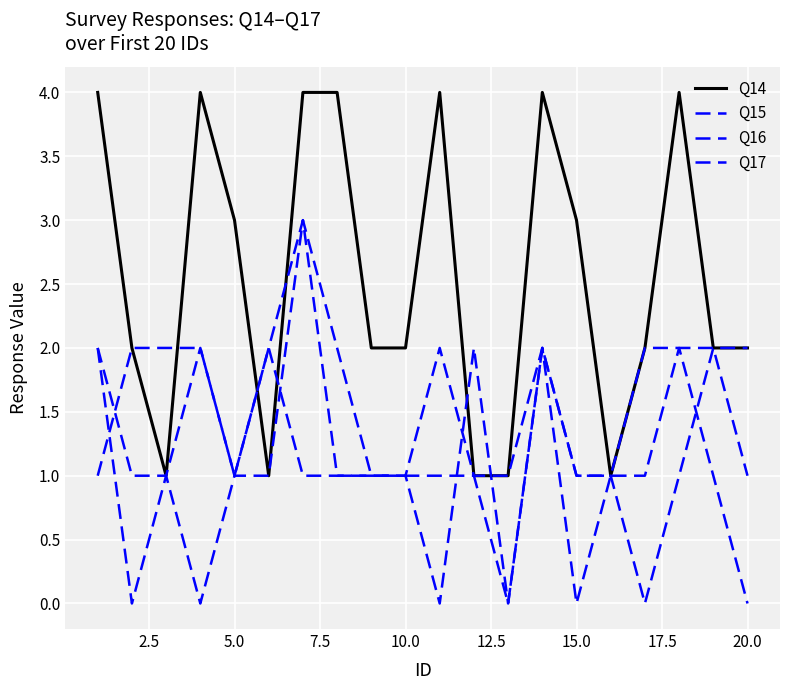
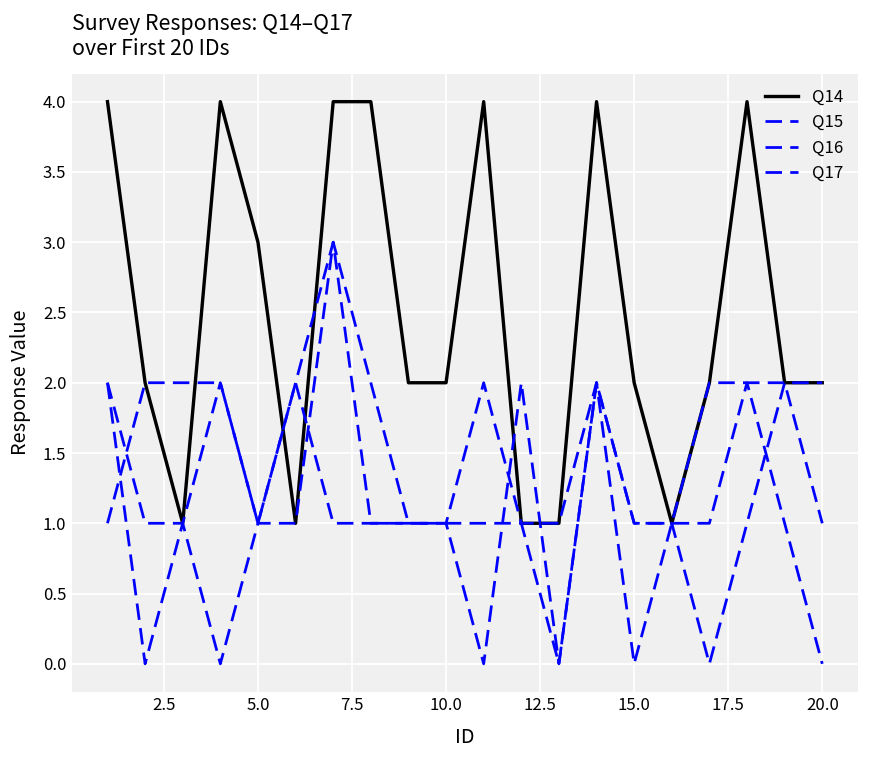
  {
    "Q14": {
      "5.0": 3,
      "10.0": 2,
-     "15.0": 3
+     "15.0": 2
    }
  }
